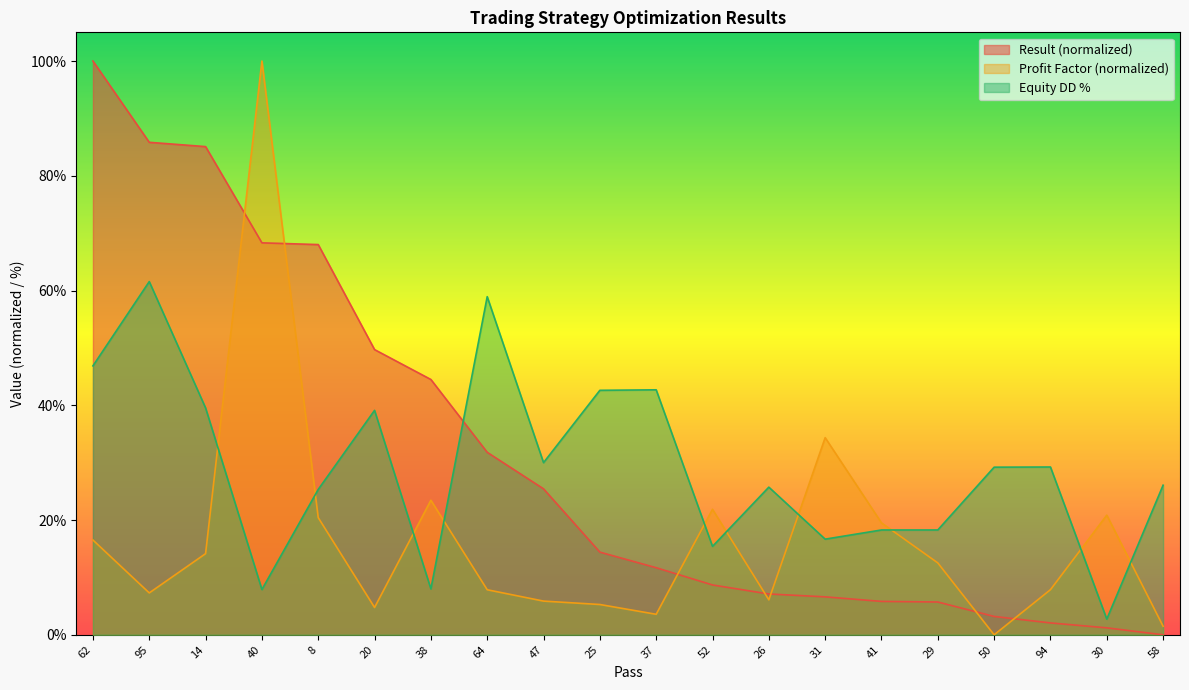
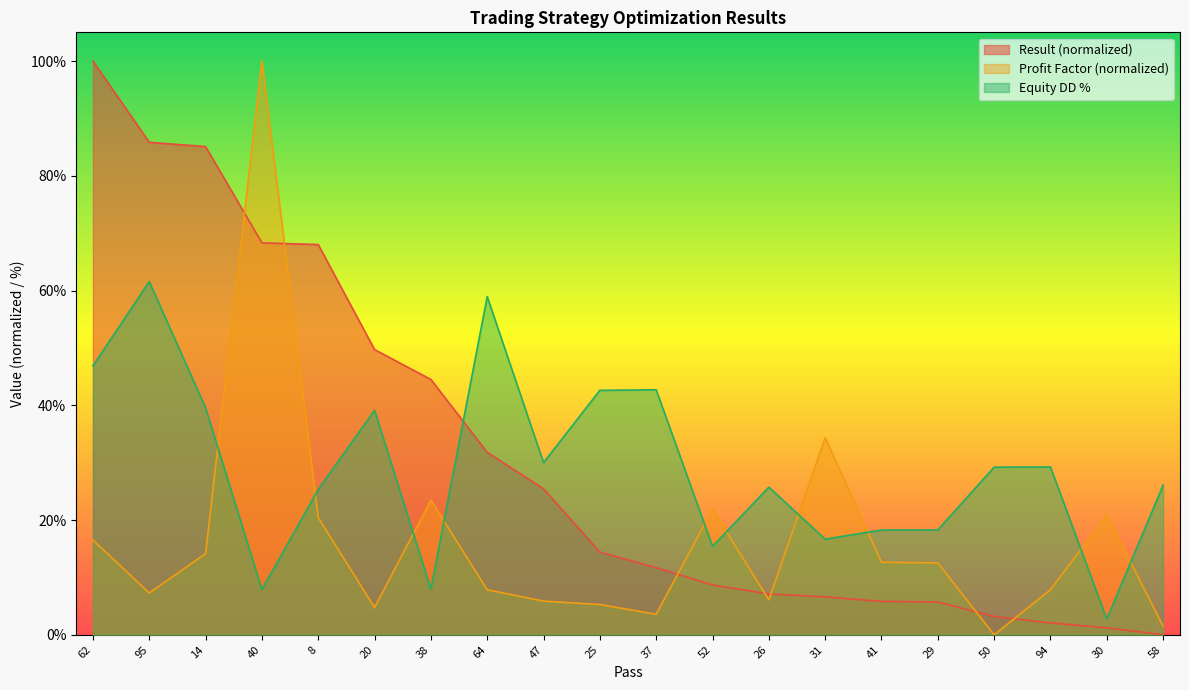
  {
    "Result (normalized)": {
      "62": "100%",
      "95": "86%",
      "14": "85%",
      "40": "68%",
      "8": "68%",
      "20": "50%",
      "38": "44%",
      "64": "32%",
      "47": "25%",
      "25": "14%",
      "37": "12%",
      "52": "9%",
      "26": "7%",
      "31": "7%",
      "41": "6%",
      "29": "6%",
      "50": "3%",
      "94": "2%",
      "30": "1%",
      "58": "0%"
    },
    "Profit Factor (normalized)": {
      "62": "17%",
      "95": "7%",
      "14": "14%",
      "40": "100%",
      "8": "20%",
      "20": "5%",
      "38": "23%",
      "64": "8%",
      "47": "6%",
      "25": "5%",
      "37": "4%",
      "52": "22%",
      "26": "6%",
      "31": "34%",
-     "41": "20%",
+     "41": "13%",
      "29": "13%",
      "50": "0%",
      "94": "8%",
      "30": "21%",
      "58": "1%"
    },
    "Equity DD %": {
      "62": "47%",
      "95": "62%",
      "14": "40%",
      "40": "8%",
      "8": "25%",
      "20": "39%",
      "38": "8%",
      "64": "59%",
      "47": "30%",
      "25": "43%",
      "37": "43%",
      "52": "15%",
      "26": "26%",
      "31": "17%",
      "41": "18%",
      "29": "18%",
      "50": "29%",
      "94": "29%",
      "30": "3%",
      "58": "26%"
    }
  }
